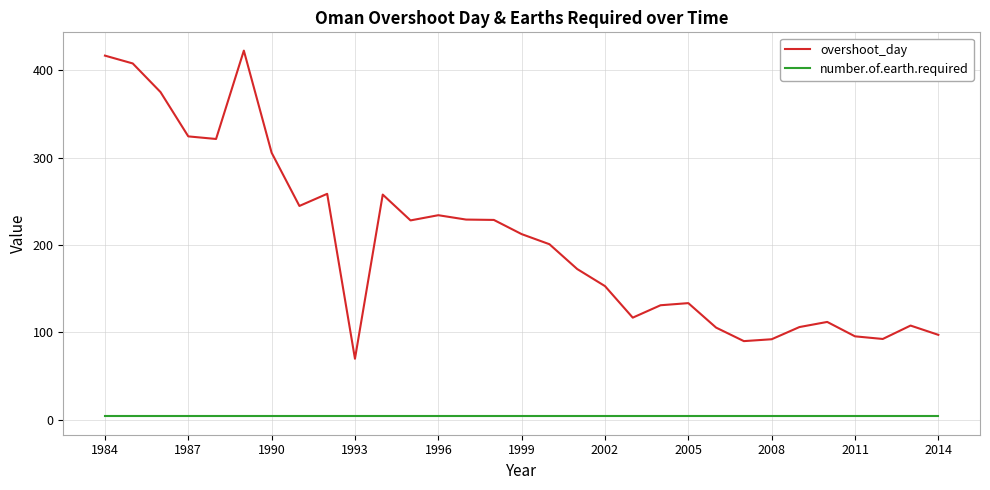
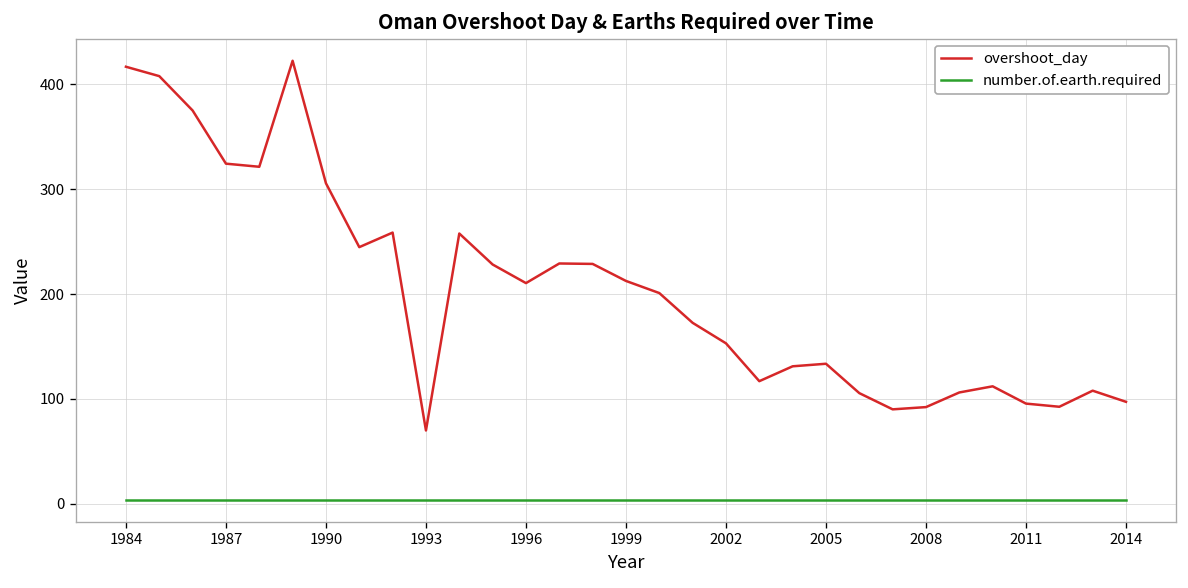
  {
    "overshoot_day": {
      "1984": 420,
      "1987": 320,
      "1990": 310,
      "1993": 70,
-     "1996": 230,
+     "1996": 210,
      "1999": 210,
      "2002": 150,
      "2005": 130,
      "2008": 90,
      "2011": 100,
      "2014": 100
    },
    "number.of.earth.required": {
      "1984": 0,
      "1987": 0,
      "1990": 0,
      "1993": 0,
      "1996": 0,
      "1999": 0,
      "2002": 0,
      "2005": 0,
      "2008": 0,
      "2011": 0,
      "2014": 0
    }
  }
